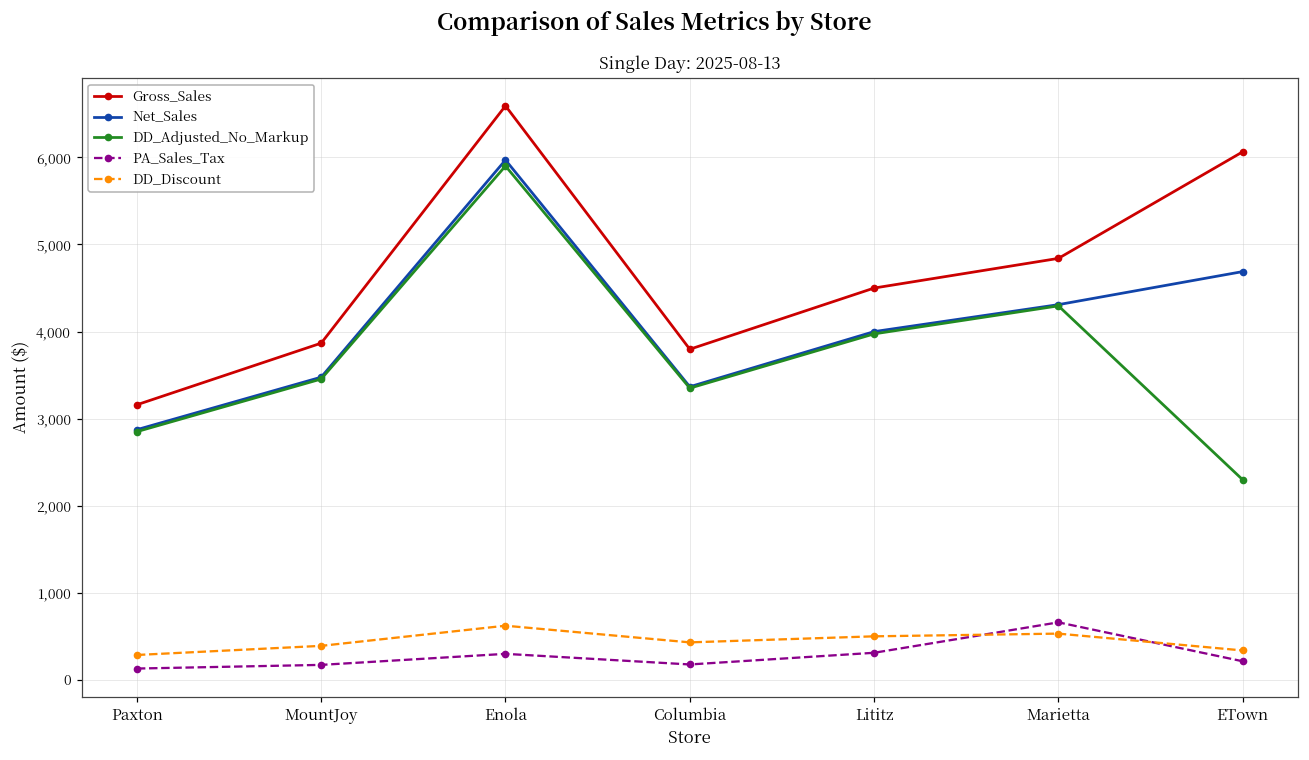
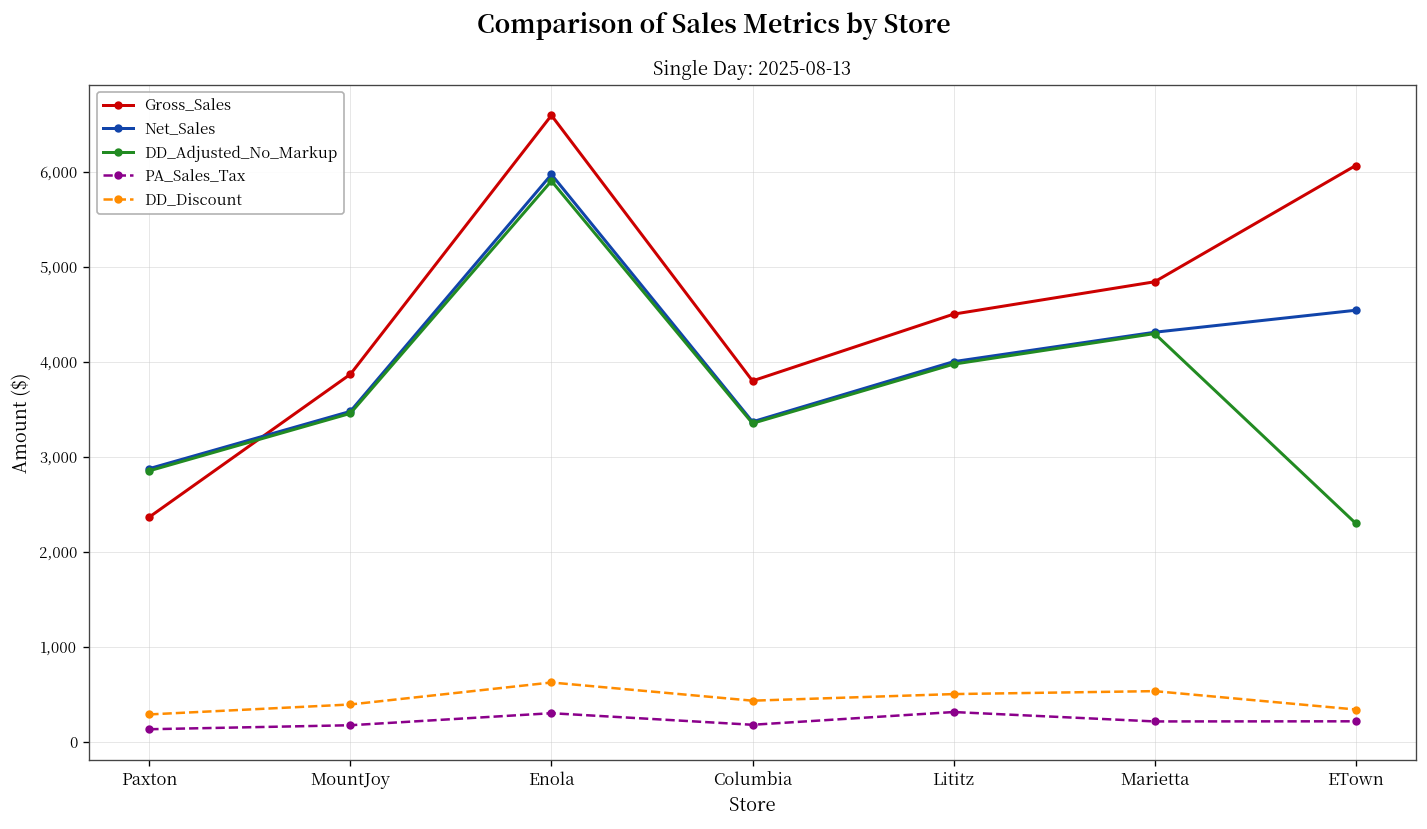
  {
    "Gross_Sales": {
-     "Paxton": "3,200",
+     "Paxton": "2,400",
      "MountJoy": "3,900",
      "Enola": "6,600",
      "Columbia": "3,800",
      "Lititz": "4,500",
      "Marietta": "4,800",
      "ETown": "6,100"
    },
    "Net_Sales": {
      "Enola": "6,000",
-     "ETown": "4,700"
+     "ETown": "4,500"
    },
    "DD_Adjusted_No_Markup": {
      "Enola": "5,900",
      "ETown": "2,300"
    },
    "PA_Sales_Tax": {
      "Paxton": "100",
      "MountJoy": "200",
      "Enola": "300",
      "Columbia": "200",
      "Lititz": "300",
-     "Marietta": "700",
+     "Marietta": "200",
      "ETown": "200"
    },
    "DD_Discount": {
      "Paxton": "300",
      "MountJoy": "400",
      "Enola": "600",
      "Columbia": "400",
      "Lititz": "500",
      "Marietta": "500",
      "ETown": "300"
    }
  }
